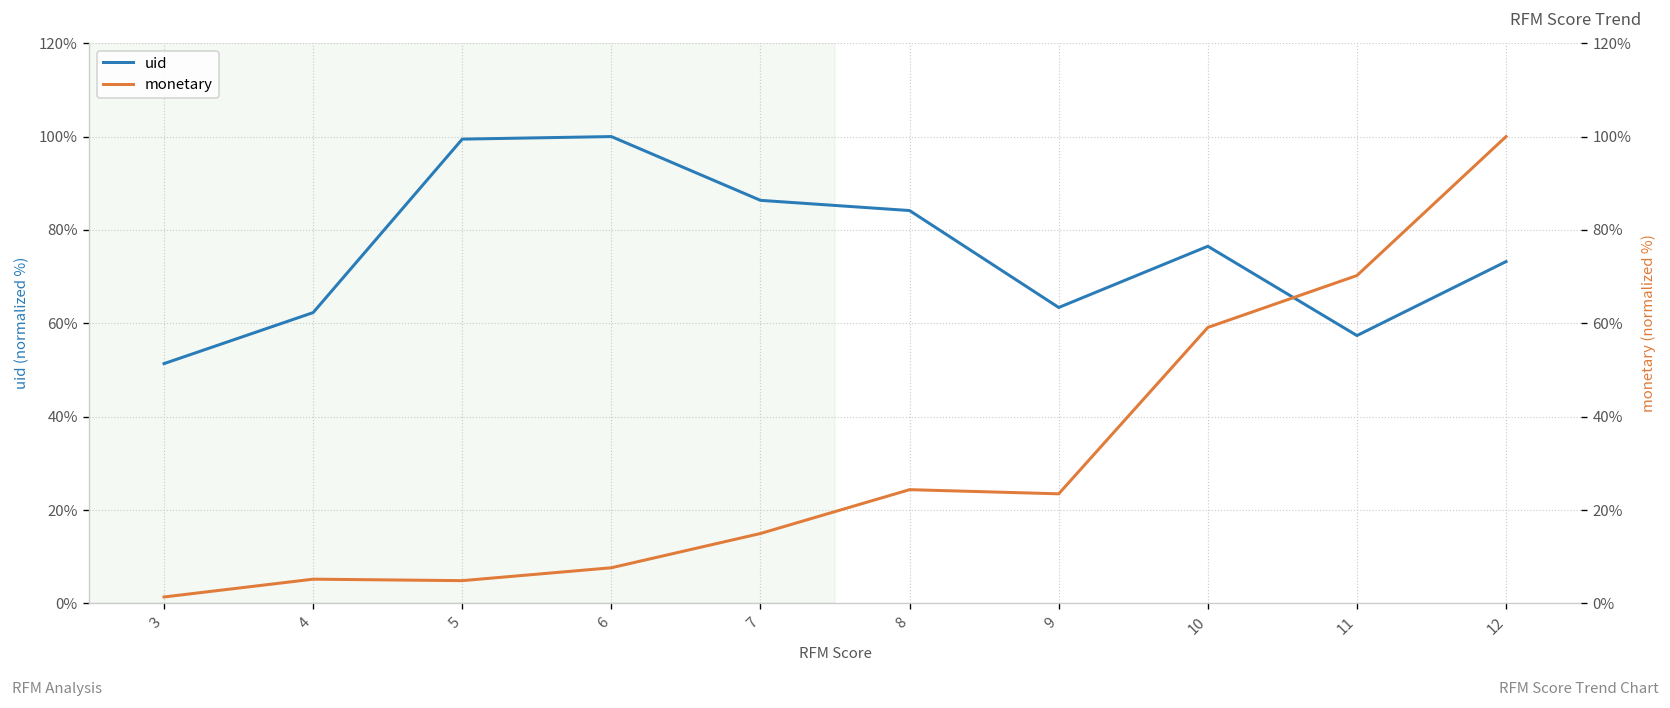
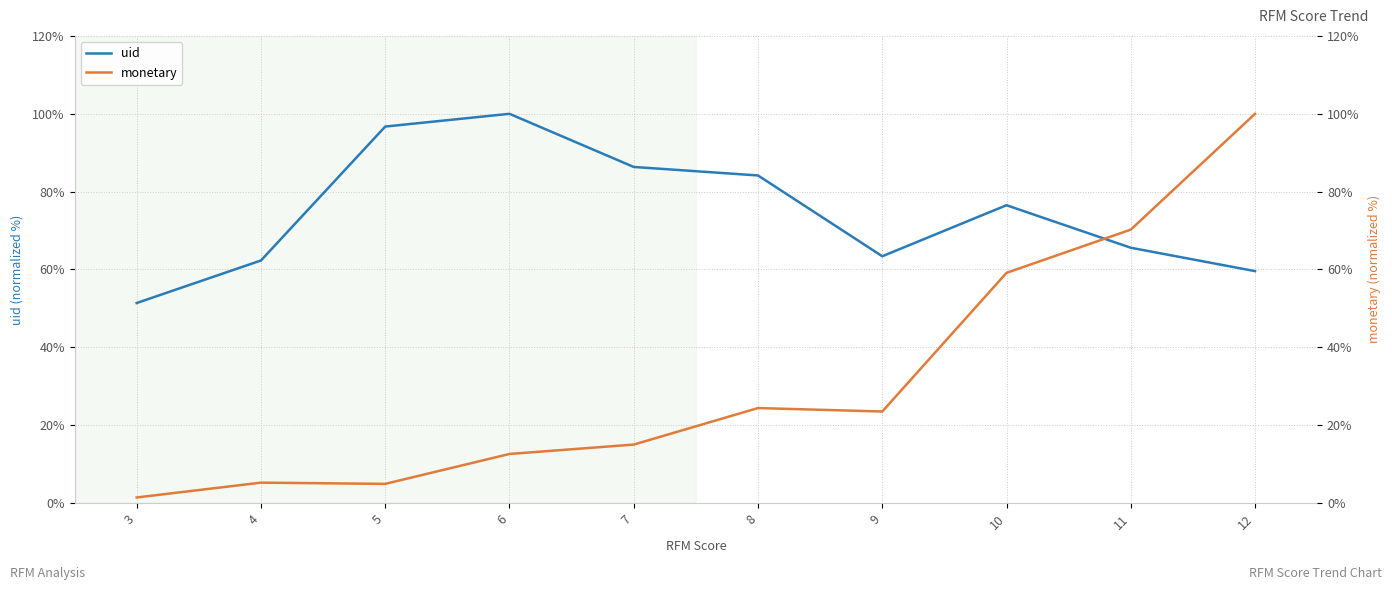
  {
    "uid": {
      "3": "51%",
      "4": "62%",
-     "5": "99%",
+     "5": "97%",
      "6": "100%",
      "7": "86%",
      "8": "84%",
      "9": "63%",
      "10": "77%",
-     "11": "57%",
-     "12": "73%"
+     "11": "66%",
+     "12": "60%"
    },
    "monetary": {
      "3": "1%",
      "4": "5%",
      "5": "5%",
-     "6": "8%",
+     "6": "13%",
      "7": "15%",
      "8": "24%",
      "9": "23%",
      "10": "59%",
      "11": "70%",
      "12": "100%"
    }
  }
